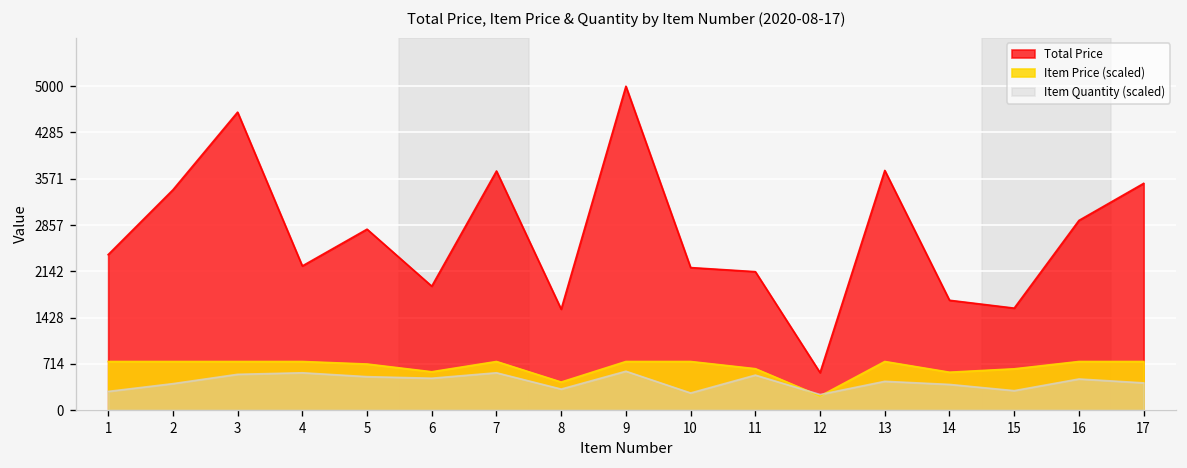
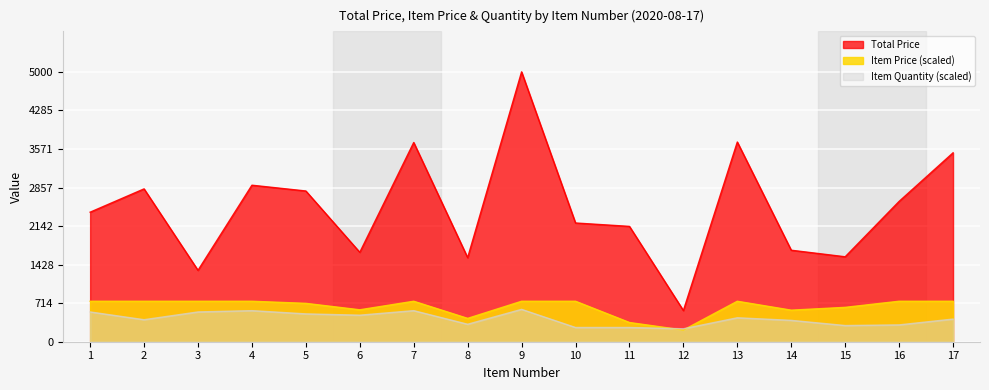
  {
    "Total Price": {
      "1": 2400,
-     "2": 3400,
-     "3": 4600,
-     "4": 2200,
+     "2": 2800,
+     "3": 1300,
+     "4": 2900,
      "5": 2800,
-     "6": 1900,
+     "6": 1700,
      "7": 3700,
      "8": 1600,
      "9": 5000,
      "10": 2200,
      "11": 2100,
      "12": 600,
      "13": 3700,
      "14": 1700,
      "15": 1600,
-     "16": 2900,
+     "16": 2600,
      "17": 3500
    },
    "Item Price (scaled)": {
      "1": 800,
      "2": 800,
      "3": 800,
      "4": 800,
      "5": 700,
      "6": 600,
      "7": 800,
      "8": 400,
      "9": 800,
      "10": 800,
-     "11": 600,
+     "11": 400,
      "13": 800,
      "14": 600,
      "15": 600,
      "16": 800,
      "17": 800
    },
    "Item Quantity (scaled)": {
-     "1": 300,
+     "1": 600,
      "2": 400,
      "3": 600,
      "4": 600,
      "5": 500,
      "6": 500,
      "7": 600,
      "8": 300,
      "9": 600,
      "10": 300,
-     "11": 500,
+     "11": 300,
      "13": 400,
      "14": 400,
      "15": 300,
-     "16": 500,
+     "16": 300,
      "17": 400
    }
  }
